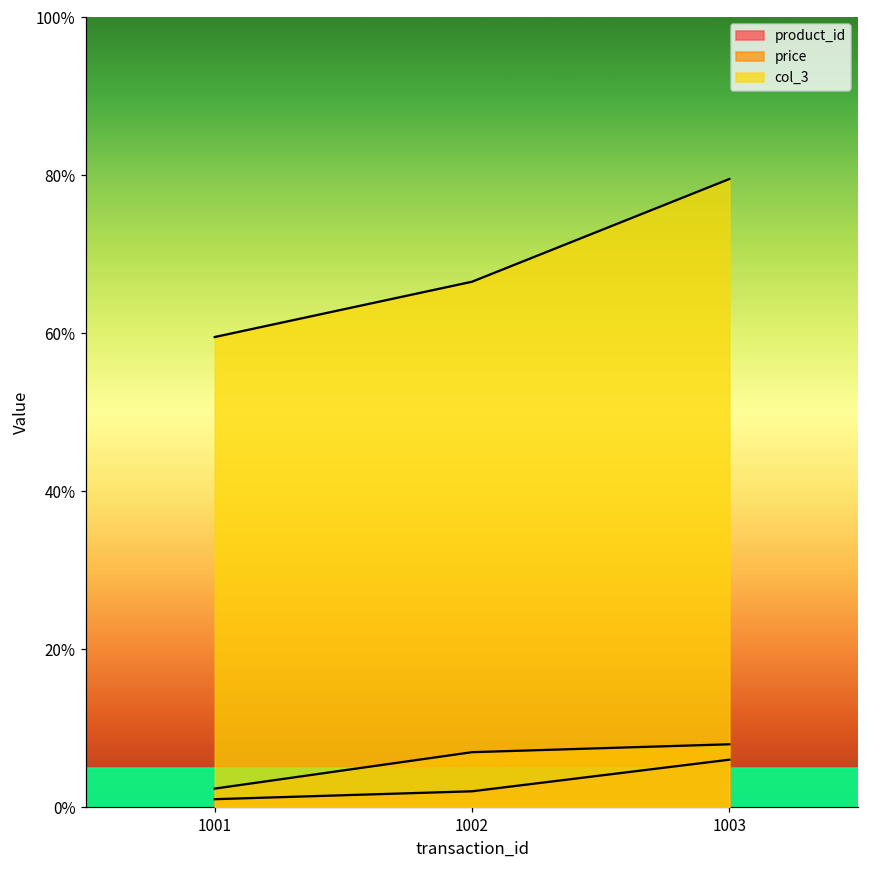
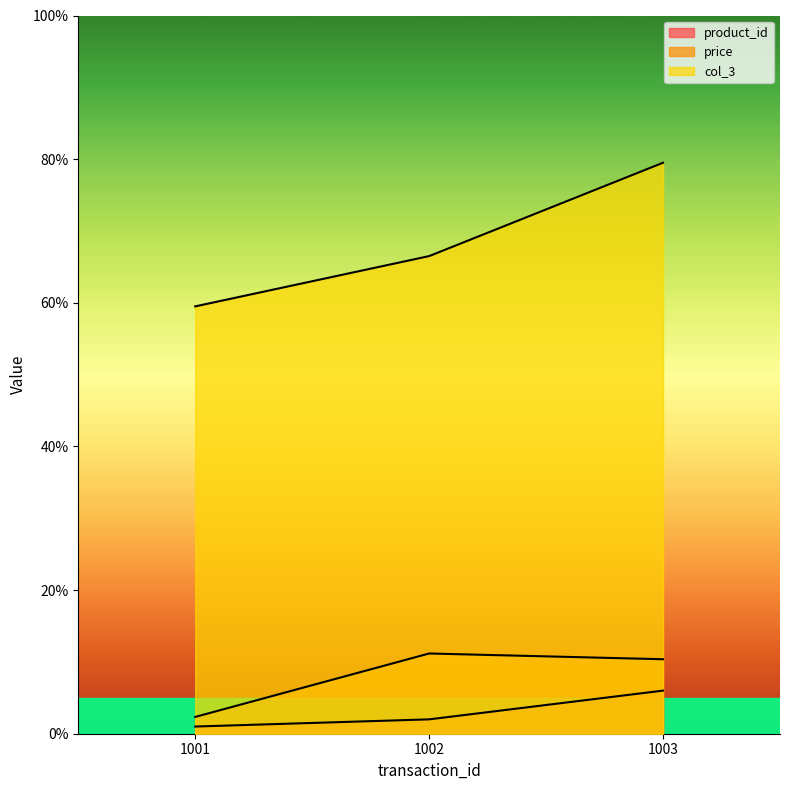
  {
    "product_id": {
      "1003": "6%"
    },
    "price": {
-     "1002": "7%",
-     "1003": "8%"
+     "1002": "11%",
+     "1003": "10%"
    },
    "col_3": {
      "1001": "60%",
      "1002": "67%",
      "1003": "80%"
    }
  }
